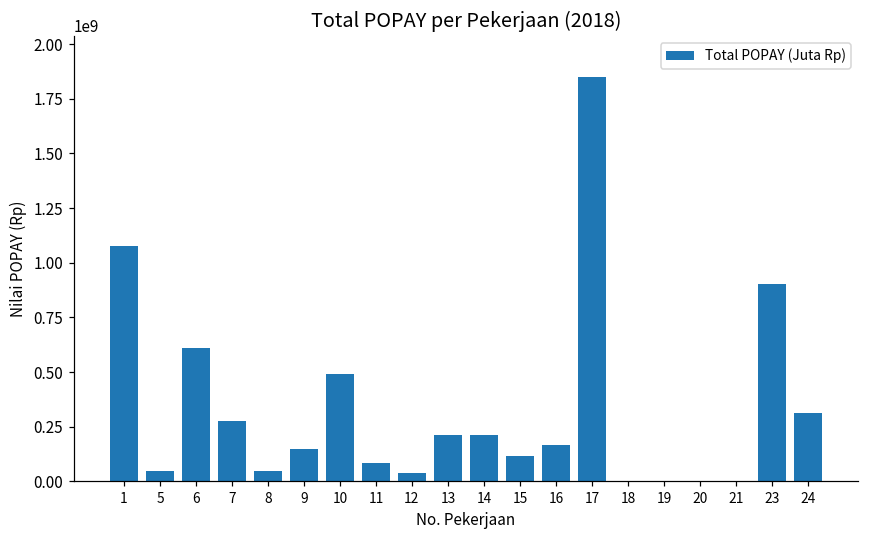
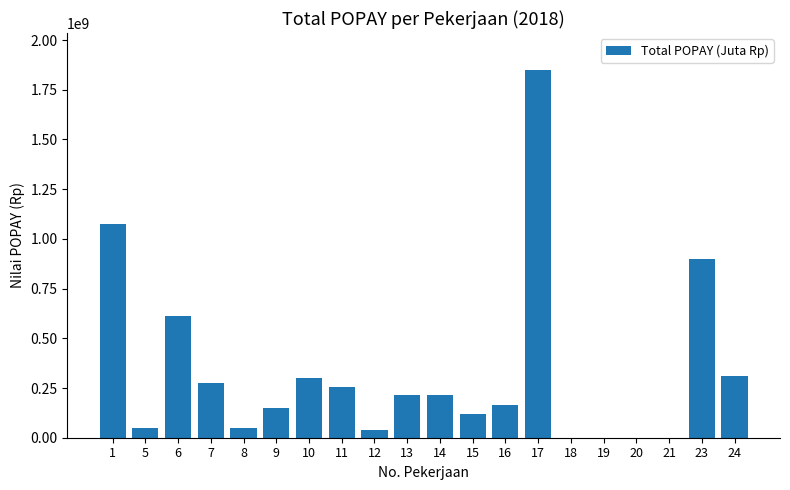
  {
    "1": 1080000000,
    "5": 50000000,
    "6": 610000000,
    "7": 280000000,
    "8": 50000000,
    "9": 150000000,
-   "10": 490000000,
-   "11": 90000000,
+   "10": 300000000,
+   "11": 250000000,
    "12": 40000000,
    "13": 210000000,
    "14": 210000000,
    "15": 120000000,
    "16": 170000000,
    "17": 1850000000,
    "18": 0,
    "19": 0,
    "20": 0,
    "21": 0,
    "23": 900000000,
    "24": 310000000
  }
